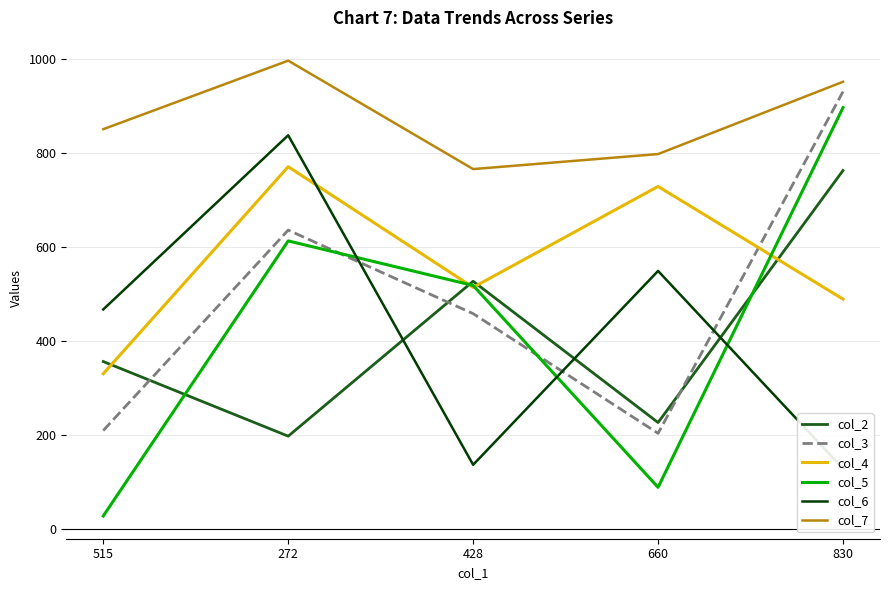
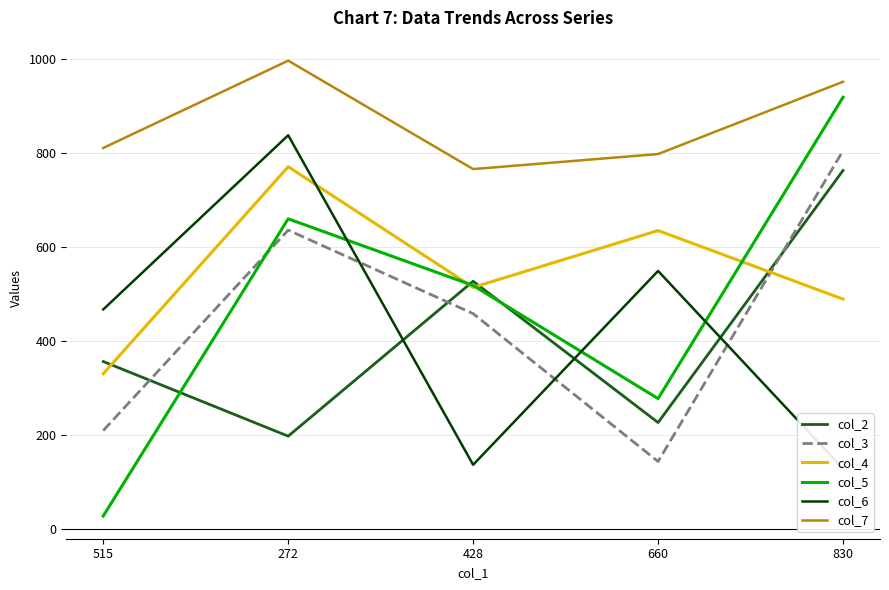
  {
    "col_3": {
      "515": 210,
      "272": 640,
      "428": 460,
-     "660": 200,
-     "830": 930
+     "660": 140,
+     "830": 810
    },
    "col_4": {
      "515": 330,
      "272": 770,
-     "660": 730,
+     "660": 640,
      "830": 490
    },
    "col_5": {
      "515": 30,
-     "272": 610,
-     "660": 90,
-     "830": 900
+     "272": 660,
+     "660": 280,
+     "830": 920
    },
    "col_7": {
-     "515": 850,
+     "515": 810,
      "272": 1000,
      "428": 770,
      "660": 800,
      "830": 950
    }
  }
